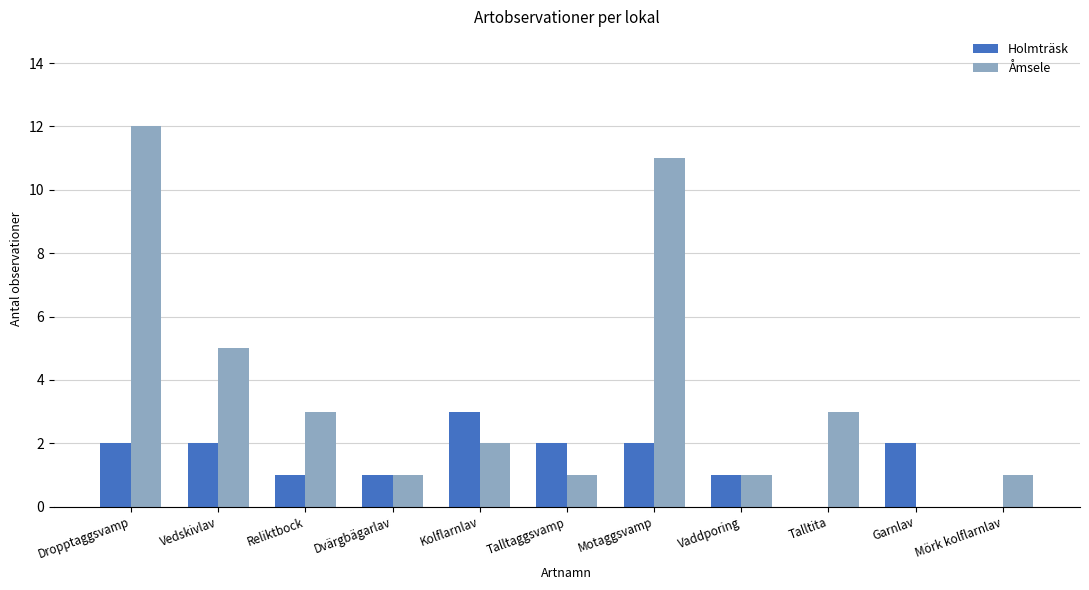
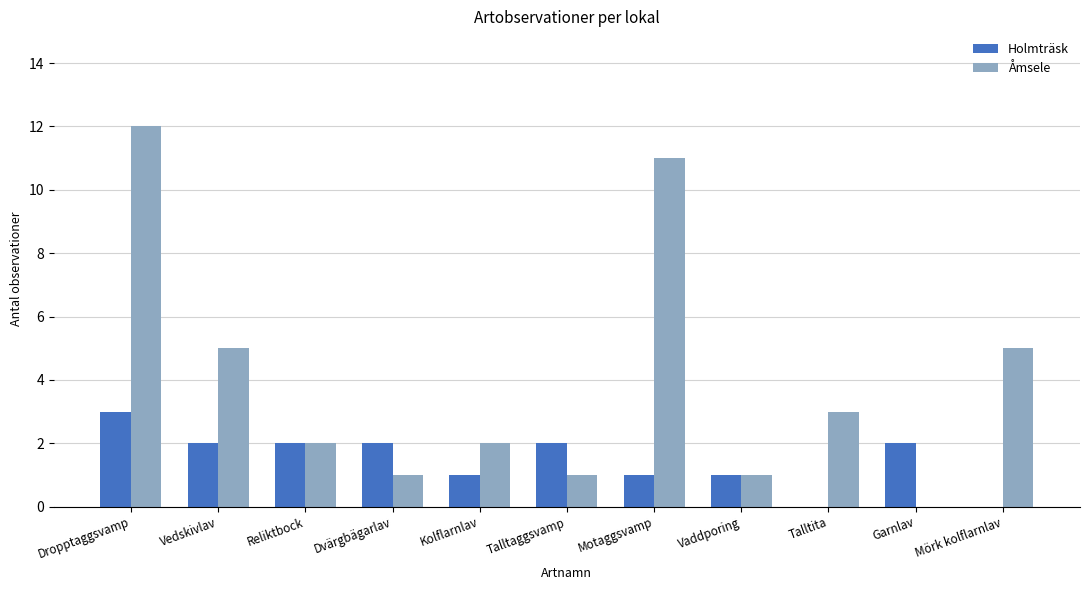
  {
    "Holmträsk": {
-     "Dropptaggsvamp": 2,
+     "Dropptaggsvamp": 3,
      "Vedskivlav": 2,
-     "Reliktbock": 1,
-     "Dvärgbägarlav": 1,
-     "Kolflarnlav": 3,
+     "Reliktbock": 2,
+     "Dvärgbägarlav": 2,
+     "Kolflarnlav": 1,
      "Talltaggsvamp": 2,
-     "Motaggsvamp": 2,
+     "Motaggsvamp": 1,
      "Vaddporing": 1,
      "Talltita": 0,
      "Garnlav": 2,
      "Mörk kolflarnlav": 0
    },
    "Åmsele": {
      "Dropptaggsvamp": 12,
      "Vedskivlav": 5,
-     "Reliktbock": 3,
+     "Reliktbock": 2,
      "Dvärgbägarlav": 1,
      "Kolflarnlav": 2,
      "Talltaggsvamp": 1,
      "Motaggsvamp": 11,
      "Vaddporing": 1,
      "Talltita": 3,
      "Garnlav": 0,
-     "Mörk kolflarnlav": 1
+     "Mörk kolflarnlav": 5
    }
  }
